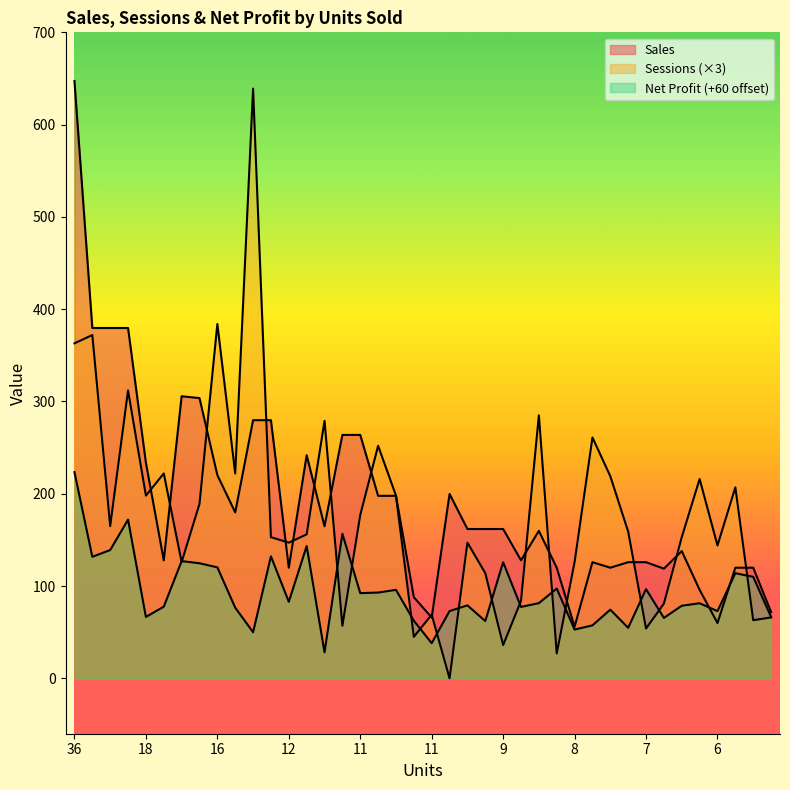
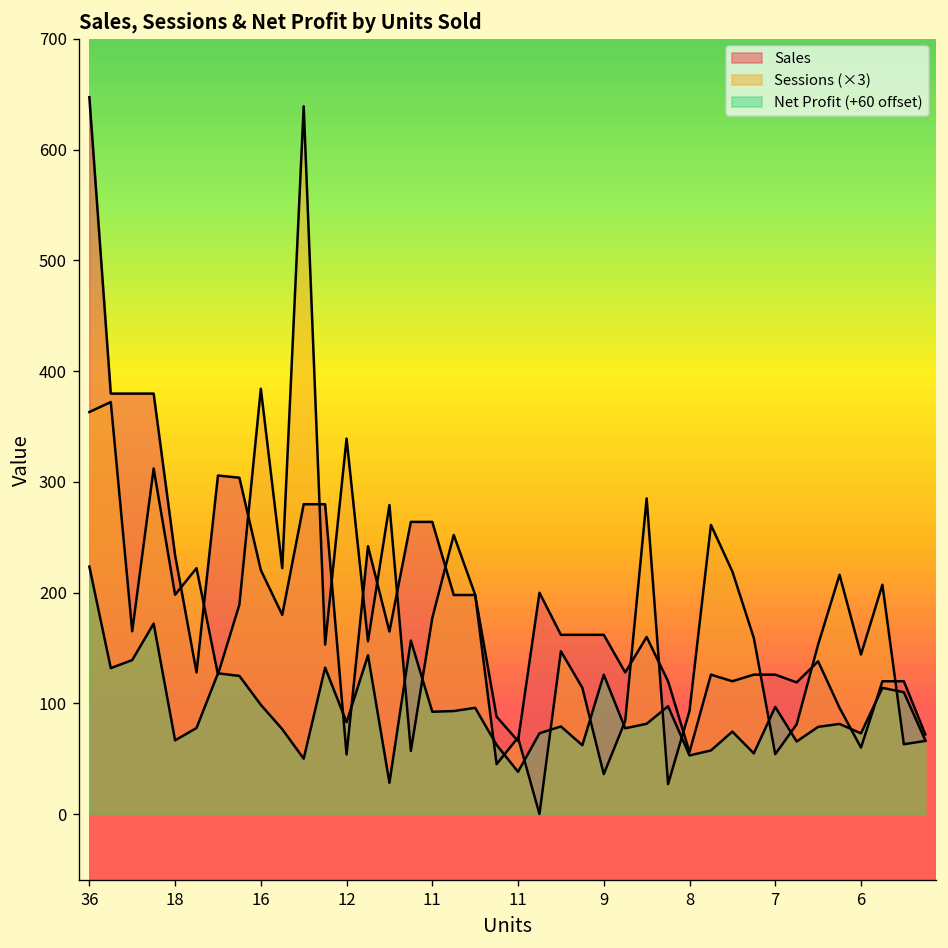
  {
    "Sales": {
      "36": 650,
      "16": 220,
-     "12": 120,
+     "12": 50,
      "8": 60
    },
    "Sessions (×3)": {
      "36": 360,
      "16": 380,
-     "12": 150,
-     "8": 130
+     "12": 340,
+     "8": 90
    },
    "Net Profit (+60 offset)": {
      "36": 220,
-     "16": 120,
+     "16": 100,
      "12": 80,
      "8": 50
    }
  }
